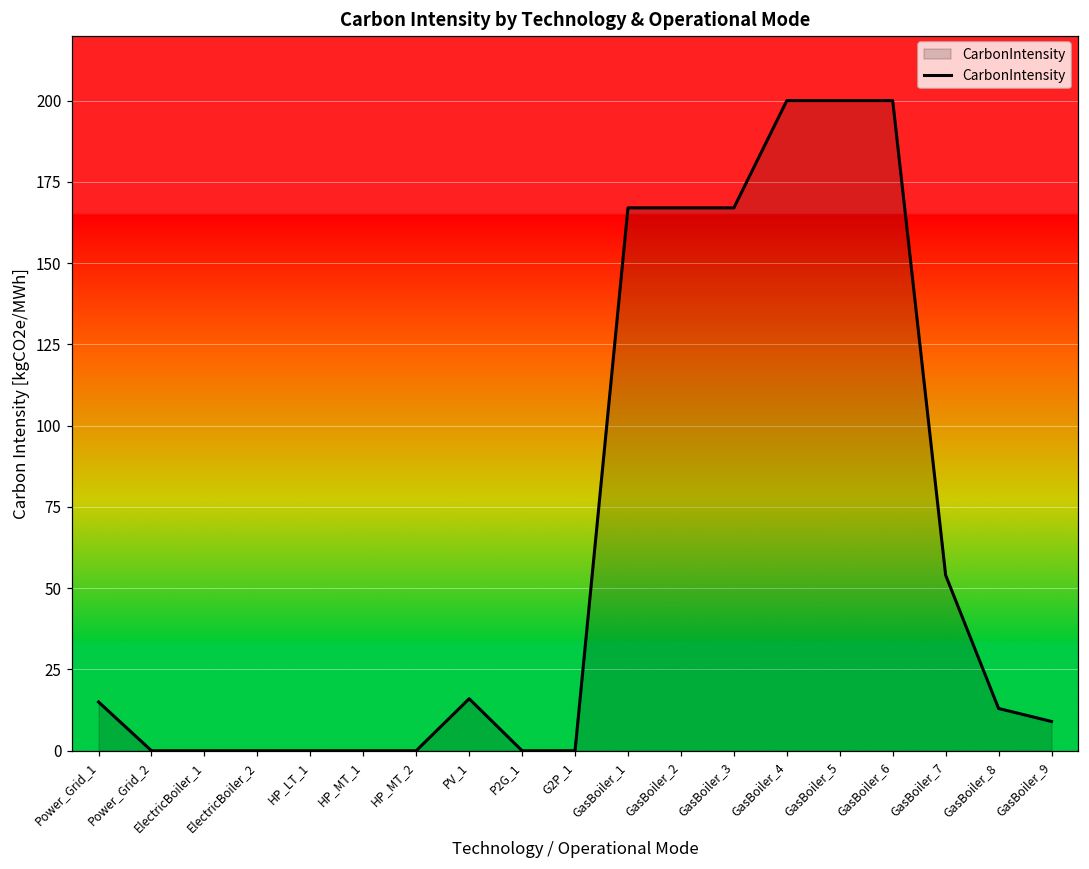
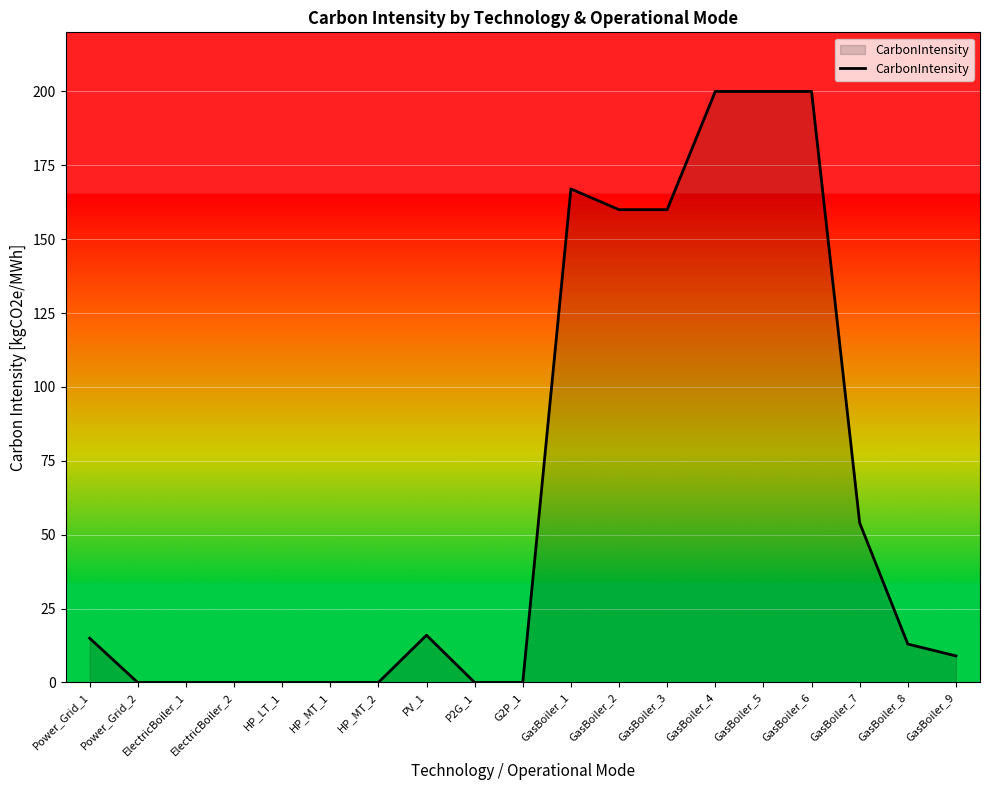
  {
    "Power_Grid_1": 15,
    "Power_Grid_2": 0,
    "ElectricBoiler_1": 0,
    "ElectricBoiler_2": 0,
    "HP_LT_1": 0,
    "HP_MT_1": 0,
    "HP_MT_2": 0,
    "PV_1": 16,
    "P2G_1": 0,
    "G2P_1": 0,
    "GasBoiler_1": 167,
-   "GasBoiler_2": 167,
-   "GasBoiler_3": 167,
+   "GasBoiler_2": 160,
+   "GasBoiler_3": 160,
    "GasBoiler_4": 200,
    "GasBoiler_5": 200,
    "GasBoiler_6": 200,
    "GasBoiler_7": 54,
    "GasBoiler_8": 13,
    "GasBoiler_9": 9
  }
